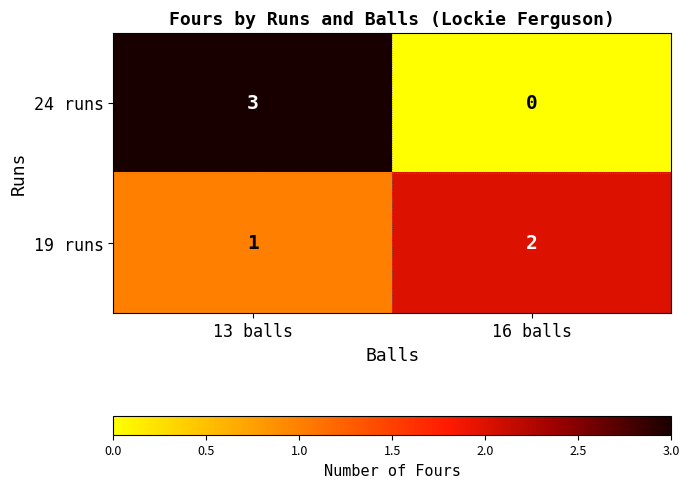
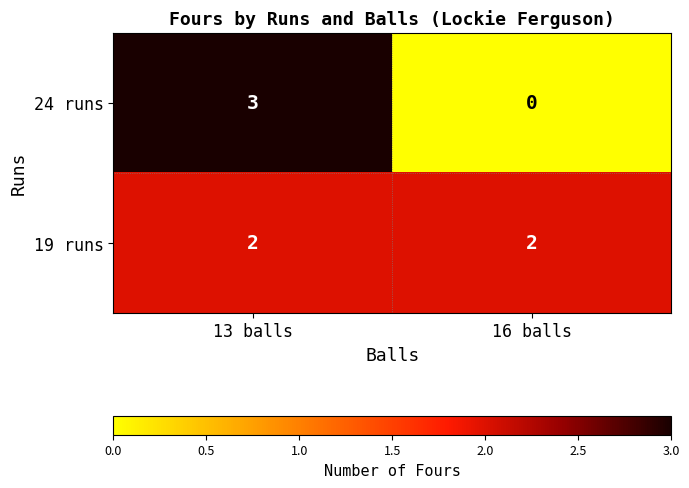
  {
    "24 runs": {
      "13 balls": 3,
      "16 balls": 0
    },
    "19 runs": {
-     "13 balls": 1,
+     "13 balls": 2,
      "16 balls": 2
    }
  }
